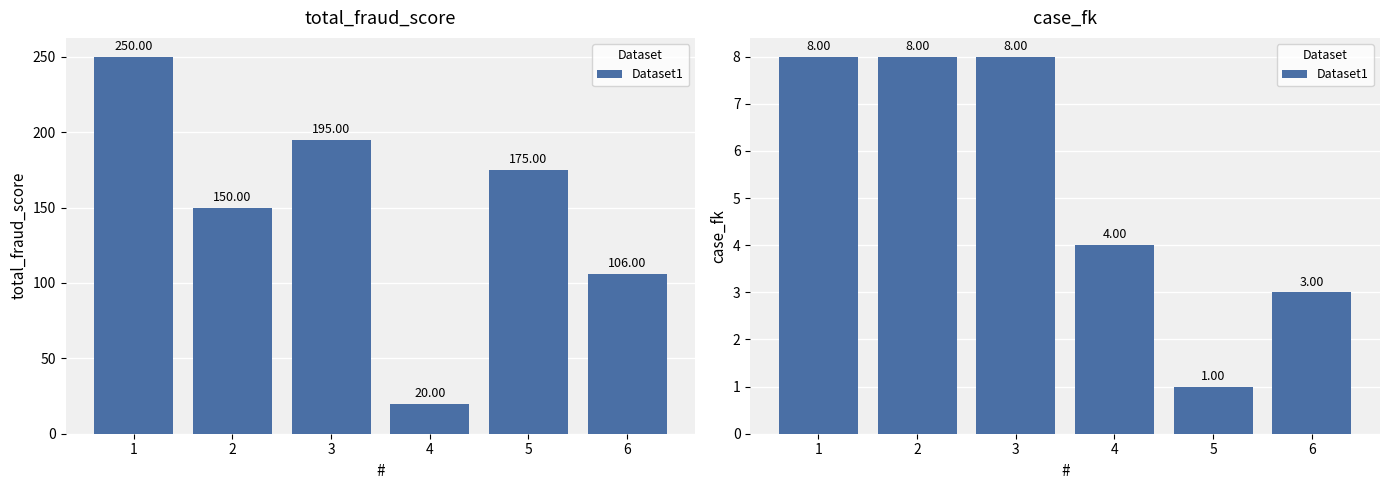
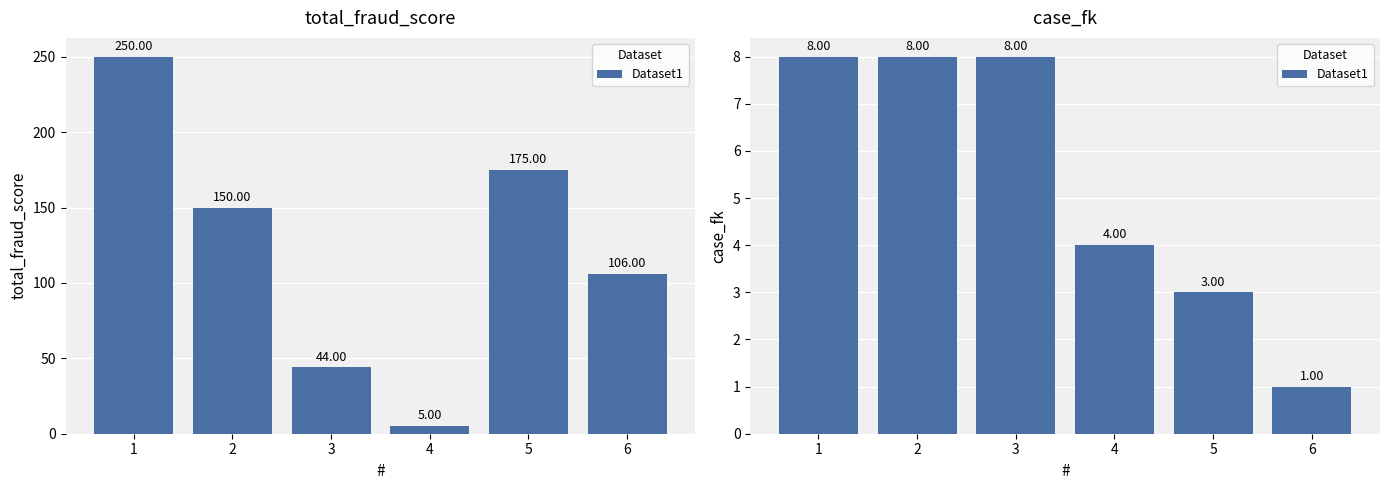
  {
    "total_fraud_score": {
      "1": 250.00,
      "2": 150.00,
-     "3": 195.00,
-     "4": 20.00,
+     "3": 44.00,
+     "4": 5.00,
      "5": 175.00,
      "6": 106.00
    },
    "case_fk": {
      "1": 8.00,
      "2": 8.00,
      "3": 8.00,
      "4": 4.00,
-     "5": 1.00,
-     "6": 3.00
+     "5": 3.00,
+     "6": 1.00
    }
  }
